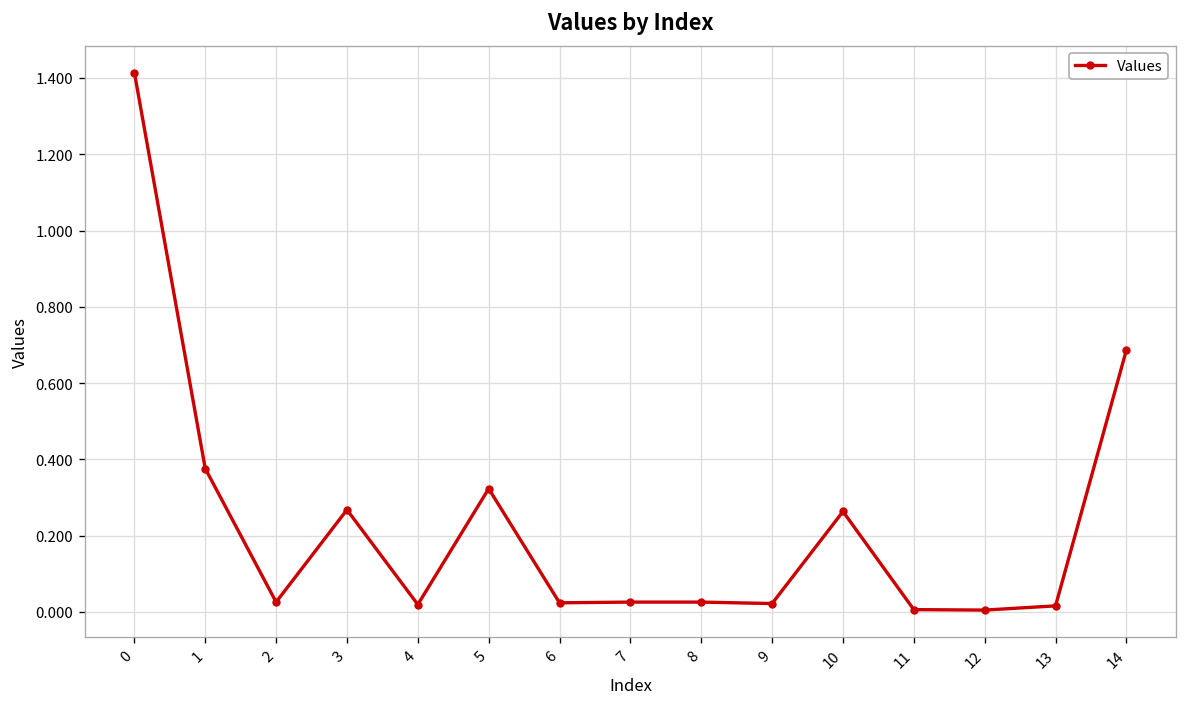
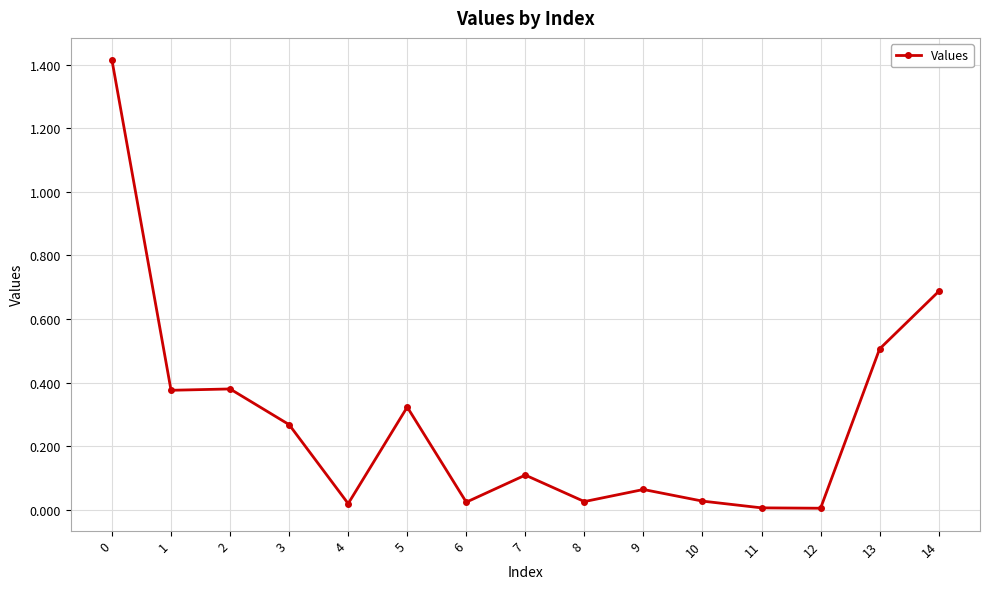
  {
    "0": 1.41,
    "1": 0.38,
-   "2": 0.03,
+   "2": 0.38,
    "3": 0.27,
    "4": 0.02,
    "5": 0.32,
    "6": 0.02,
-   "7": 0.03,
+   "7": 0.11,
    "8": 0.03,
-   "9": 0.02,
-   "10": 0.26,
+   "9": 0.06,
+   "10": 0.03,
    "11": 0.01,
    "12": 0.00,
-   "13": 0.02,
+   "13": 0.51,
    "14": 0.69
  }
